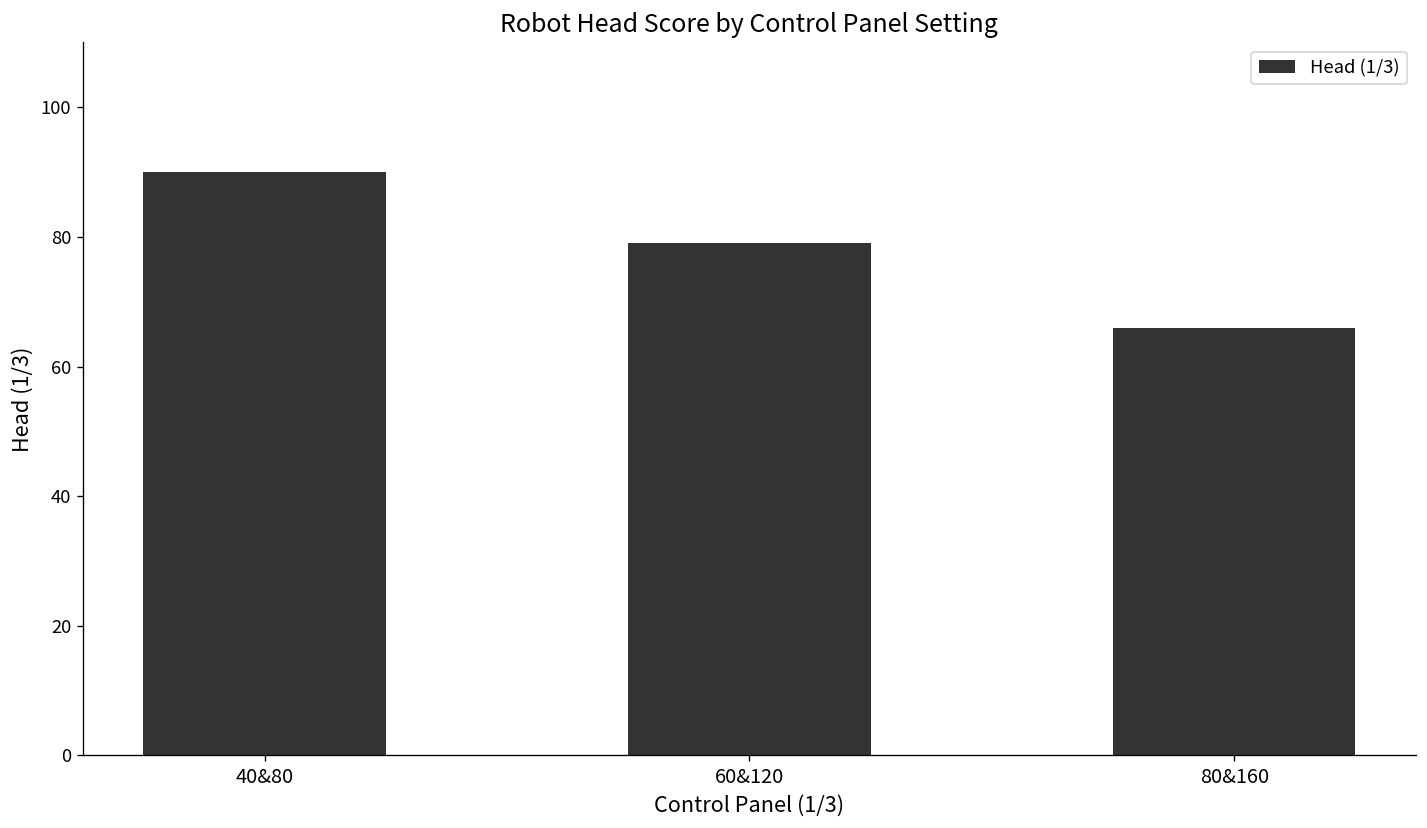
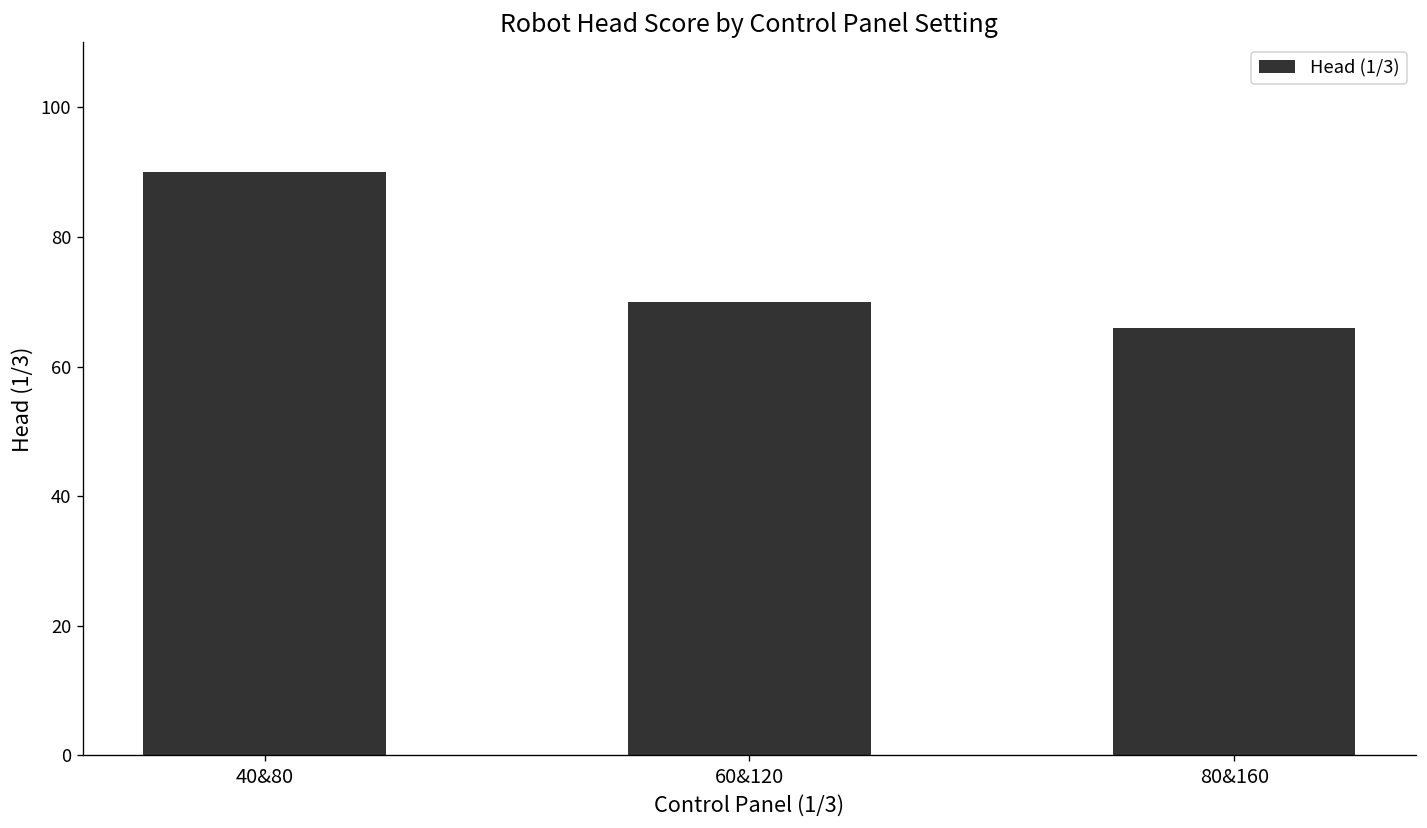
  {
    "40&80": 90,
-   "60&120": 79,
+   "60&120": 70,
    "80&160": 66
  }
